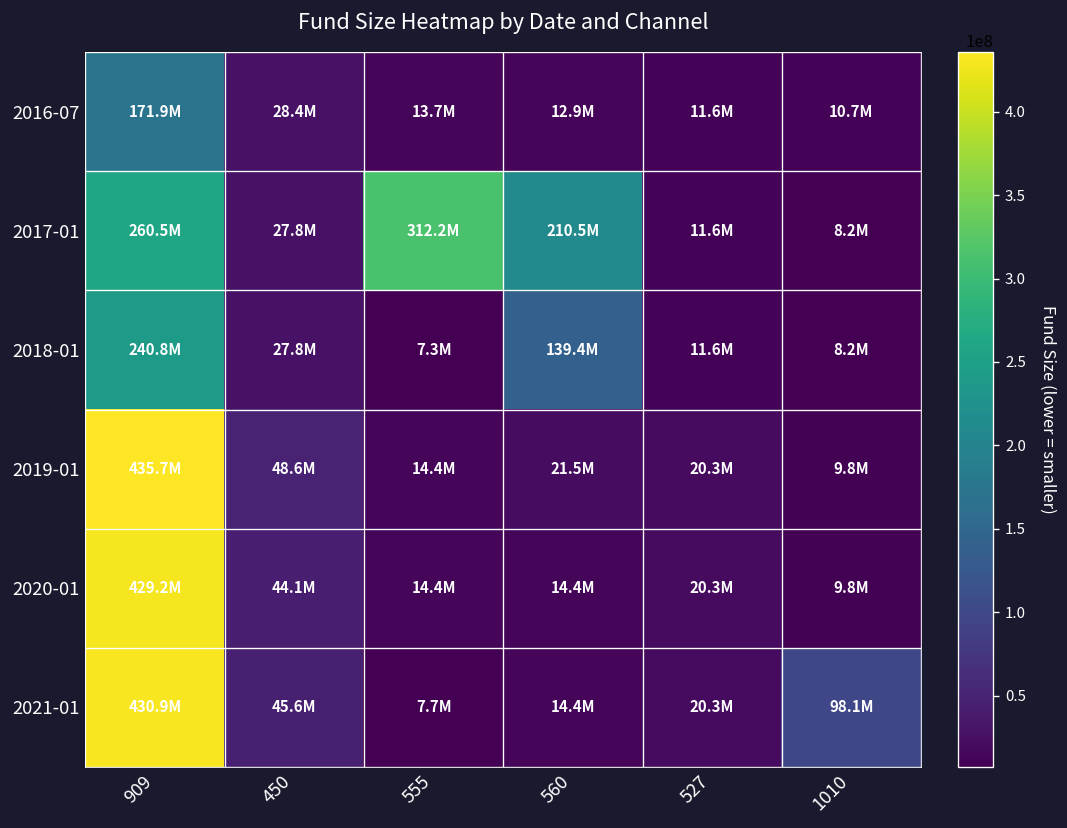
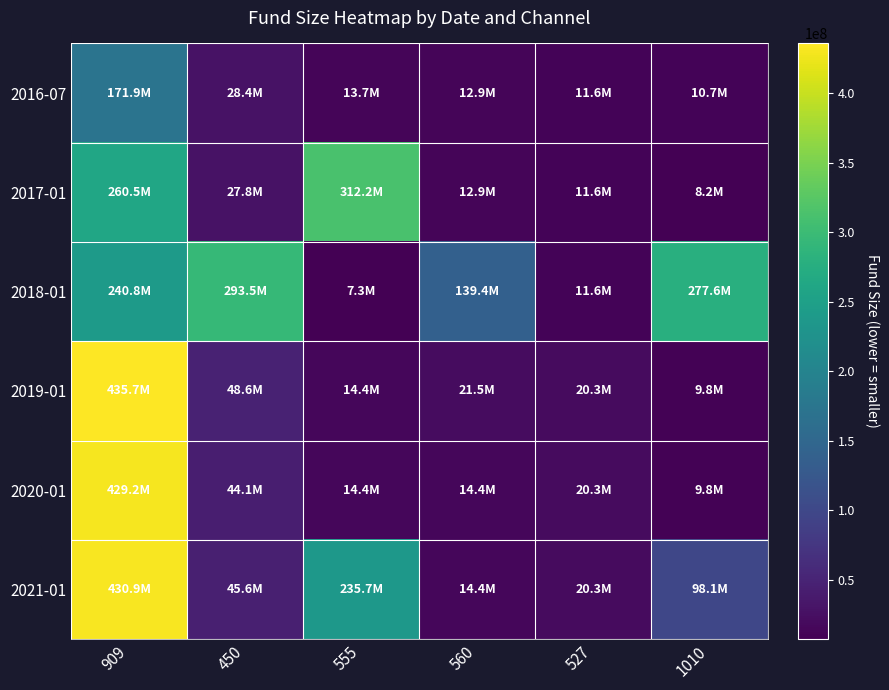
  {
    "2016-07": {
      "909": "171.9M",
      "450": "28.4M",
      "555": "13.7M",
      "560": "12.9M",
      "527": "11.6M",
      "1010": "10.7M"
    },
    "2017-01": {
      "909": "260.5M",
      "450": "27.8M",
      "555": "312.2M",
-     "560": "210.5M",
+     "560": "12.9M",
      "527": "11.6M",
      "1010": "8.2M"
    },
    "2018-01": {
      "909": "240.8M",
-     "450": "27.8M",
+     "450": "293.5M",
      "555": "7.3M",
      "560": "139.4M",
      "527": "11.6M",
-     "1010": "8.2M"
+     "1010": "277.6M"
    },
    "2019-01": {
      "909": "435.7M",
      "450": "48.6M",
      "555": "14.4M",
      "560": "21.5M",
      "527": "20.3M",
      "1010": "9.8M"
    },
    "2020-01": {
      "909": "429.2M",
      "450": "44.1M",
      "555": "14.4M",
      "560": "14.4M",
      "527": "20.3M",
      "1010": "9.8M"
    },
    "2021-01": {
      "909": "430.9M",
      "450": "45.6M",
-     "555": "7.7M",
+     "555": "235.7M",
      "560": "14.4M",
      "527": "20.3M",
      "1010": "98.1M"
    }
  }
